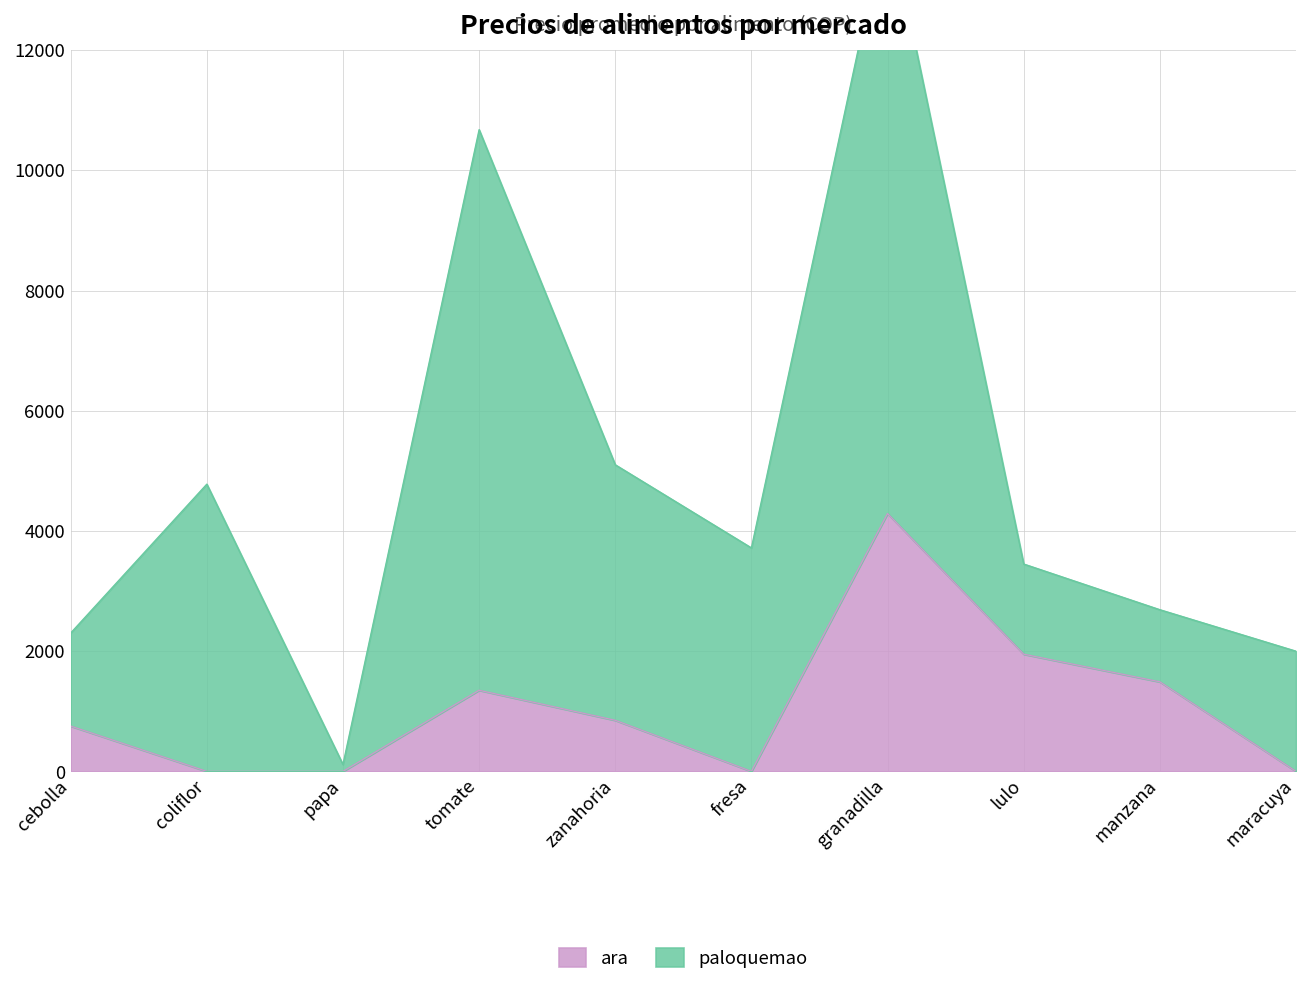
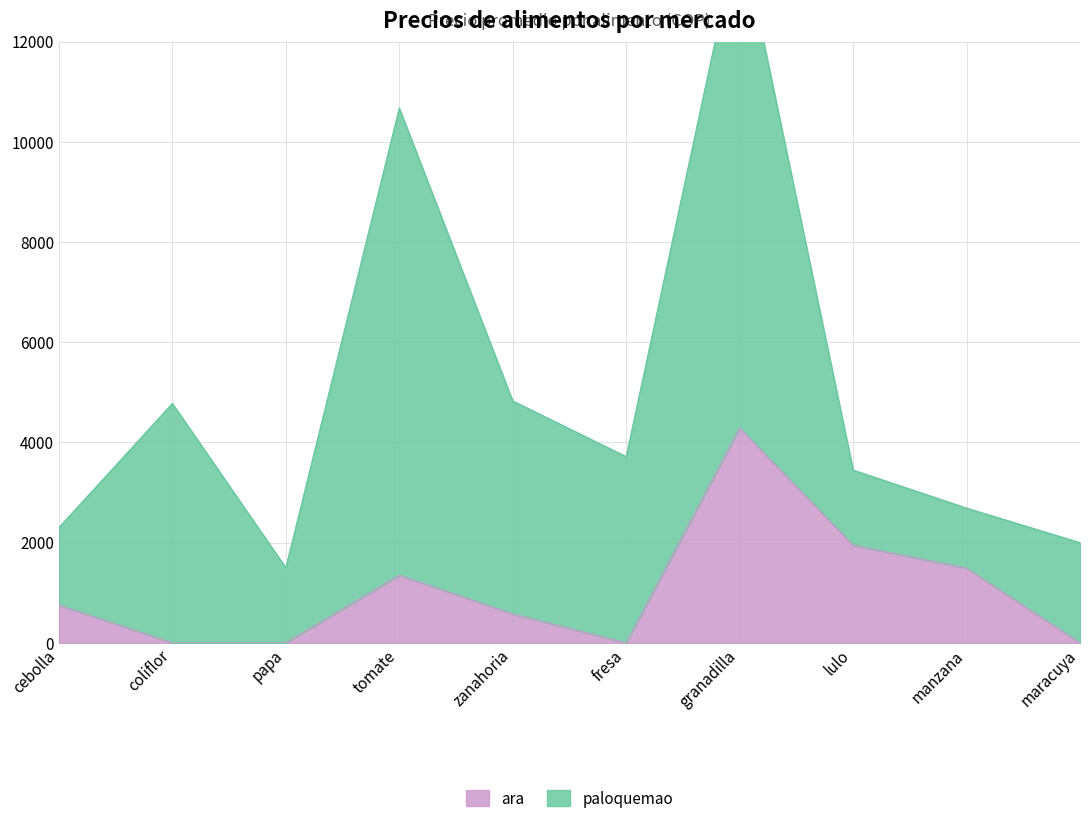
  {
    "ara": {
      "cebolla": 800,
      "coliflor": 0,
      "papa": 0,
      "tomate": 1400,
-     "zanahoria": 900,
+     "zanahoria": 600,
      "fresa": 0,
      "granadilla": 4300,
      "lulo": 2000,
      "manzana": 1500,
      "maracuya": 0
    },
    "paloquemao": {
      "cebolla": 1500,
      "coliflor": 4800,
-     "papa": 100,
+     "papa": 1500,
      "tomate": 9300,
      "zanahoria": 4300,
      "fresa": 3700,
      "lulo": 1500,
      "manzana": 1200,
      "maracuya": 2000
    }
  }
